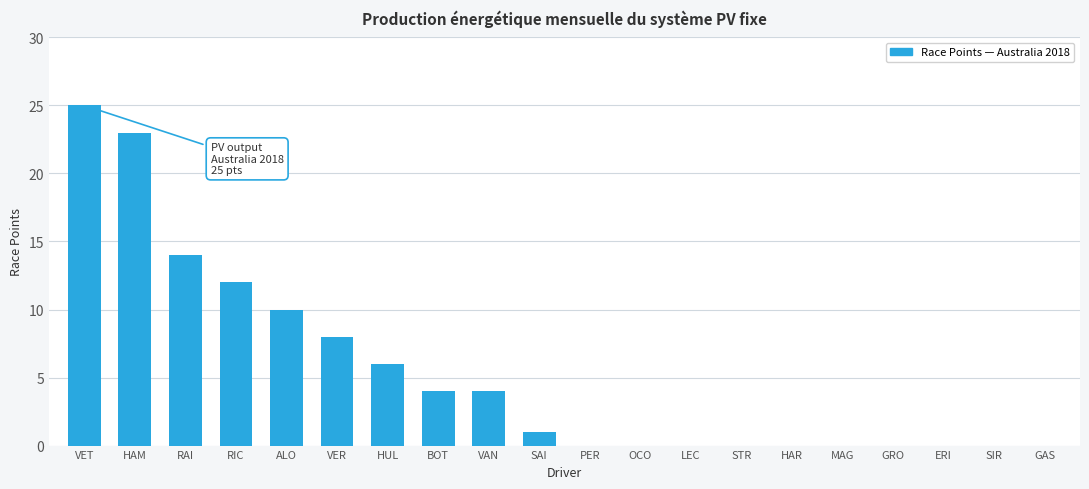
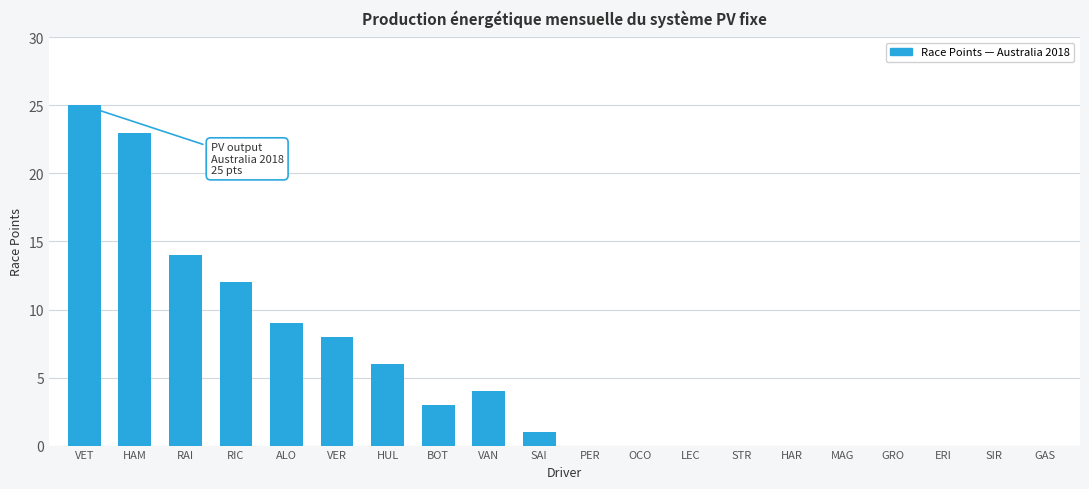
  {
    "VET": 25,
    "RAI": 14,
    "RIC": 12,
-   "ALO": 10,
+   "ALO": 9,
    "VER": 8,
    "HUL": 6,
-   "BOT": 4,
+   "BOT": 3,
    "VAN": 4,
    "SAI": 1,
    "PER": 0,
    "OCO": 0,
    "LEC": 0,
    "STR": 0,
    "HAR": 0,
    "MAG": 0,
    "GRO": 0,
    "ERI": 0,
    "SIR": 0,
    "GAS": 0
  }
